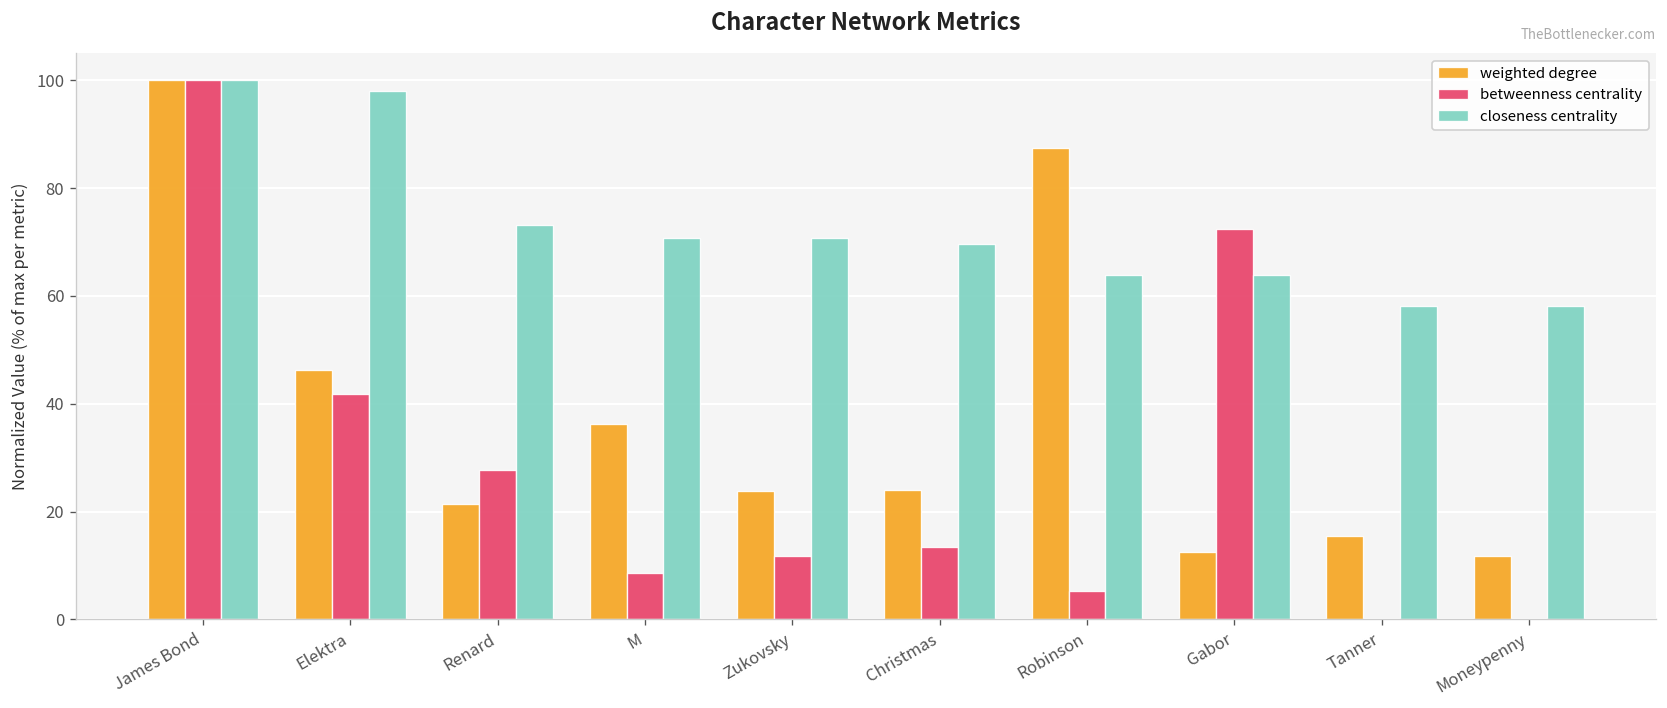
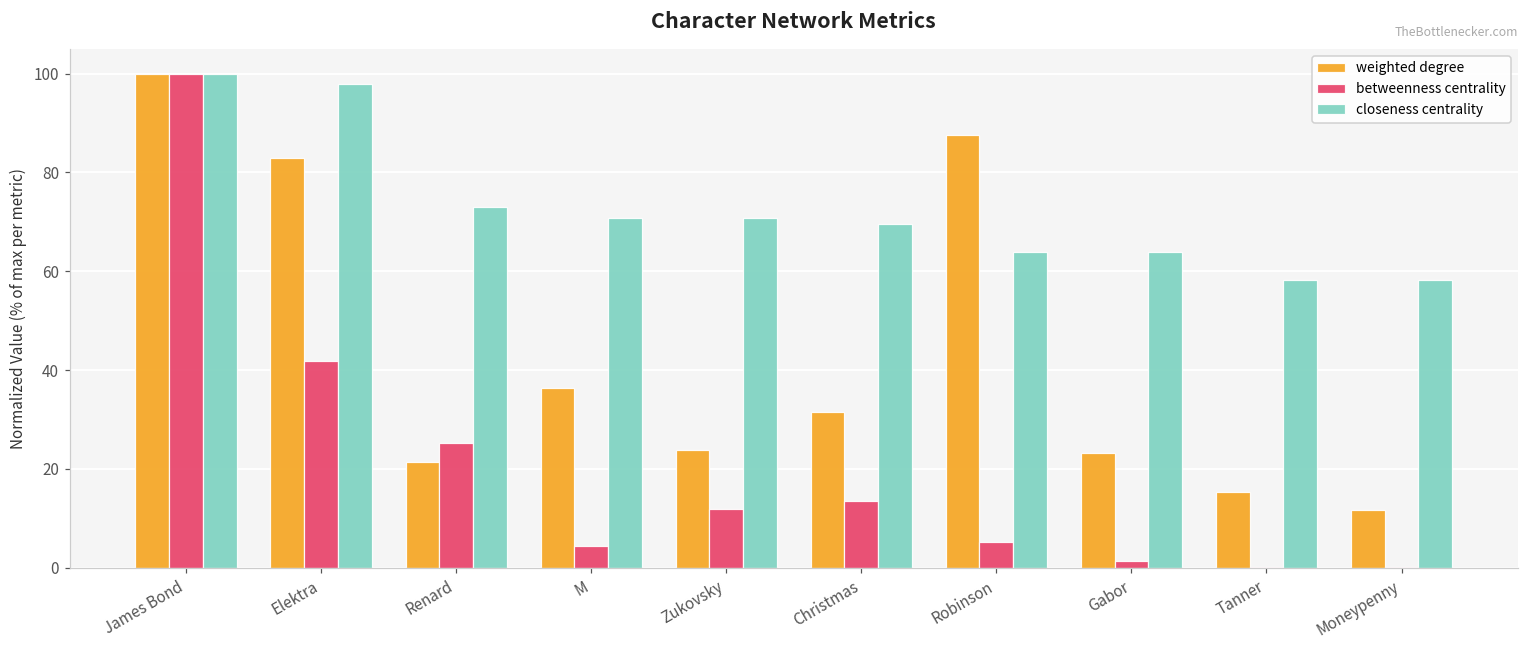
  {
    "weighted degree": {
      "James Bond": 100,
-     "Elektra": 46,
+     "Elektra": 83,
      "Renard": 21,
      "M": 36,
      "Zukovsky": 24,
-     "Christmas": 24,
+     "Christmas": 32,
      "Robinson": 88,
-     "Gabor": 13,
+     "Gabor": 23,
      "Tanner": 15,
      "Moneypenny": 12
    },
    "betweenness centrality": {
      "James Bond": 100,
      "Elektra": 42,
-     "Renard": 28,
-     "M": 9,
+     "Renard": 25,
+     "M": 5,
      "Zukovsky": 12,
      "Christmas": 13,
      "Robinson": 5,
-     "Gabor": 72
+     "Gabor": 1
    },
    "closeness centrality": {
      "James Bond": 100,
      "Elektra": 98,
      "Renard": 73,
      "M": 71,
      "Zukovsky": 71,
      "Christmas": 70,
      "Robinson": 64,
      "Gabor": 64,
      "Tanner": 58,
      "Moneypenny": 58
    }
  }
